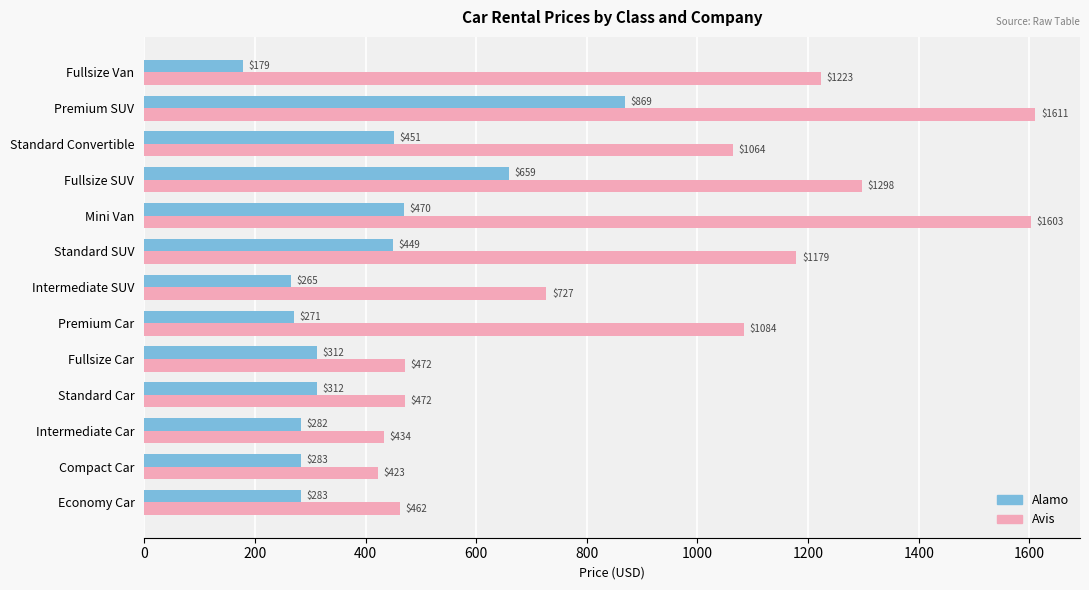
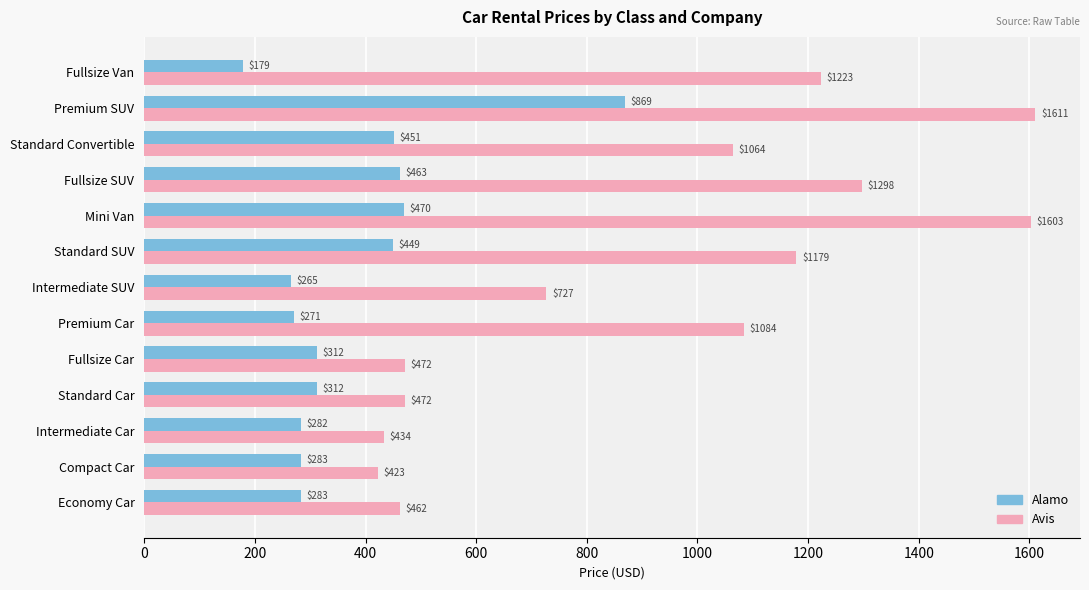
  {
    "Alamo": {
      "Fullsize Van": "$179",
      "Premium SUV": "$869",
      "Standard Convertible": "$451",
-     "Fullsize SUV": "$659",
+     "Fullsize SUV": "$463",
      "Mini Van": "$470",
      "Standard SUV": "$449",
      "Intermediate SUV": "$265",
      "Premium Car": "$271",
      "Fullsize Car": "$312",
      "Standard Car": "$312",
      "Compact Car": "$283",
      "Economy Car": "$283"
    },
    "Avis": {
      "Fullsize Van": "$1223",
      "Premium SUV": "$1611",
      "Standard Convertible": "$1064",
      "Fullsize SUV": "$1298",
      "Mini Van": "$1603",
      "Standard SUV": "$1179",
      "Intermediate SUV": "$727",
      "Premium Car": "$1084",
      "Fullsize Car": "$472",
      "Standard Car": "$472",
      "Intermediate Car": "$434",
      "Compact Car": "$423",
      "Economy Car": "$462"
    }
  }
